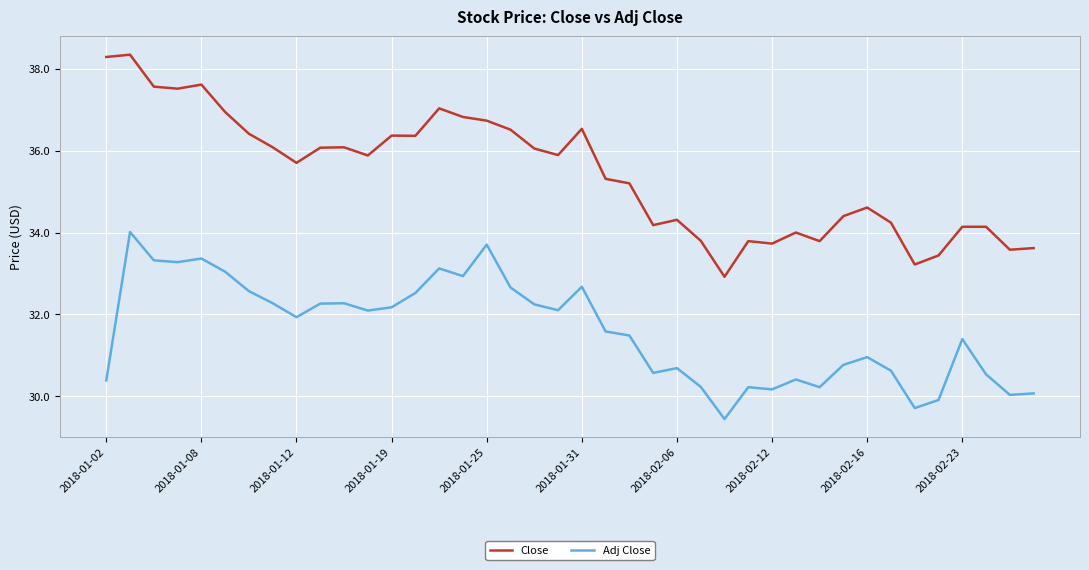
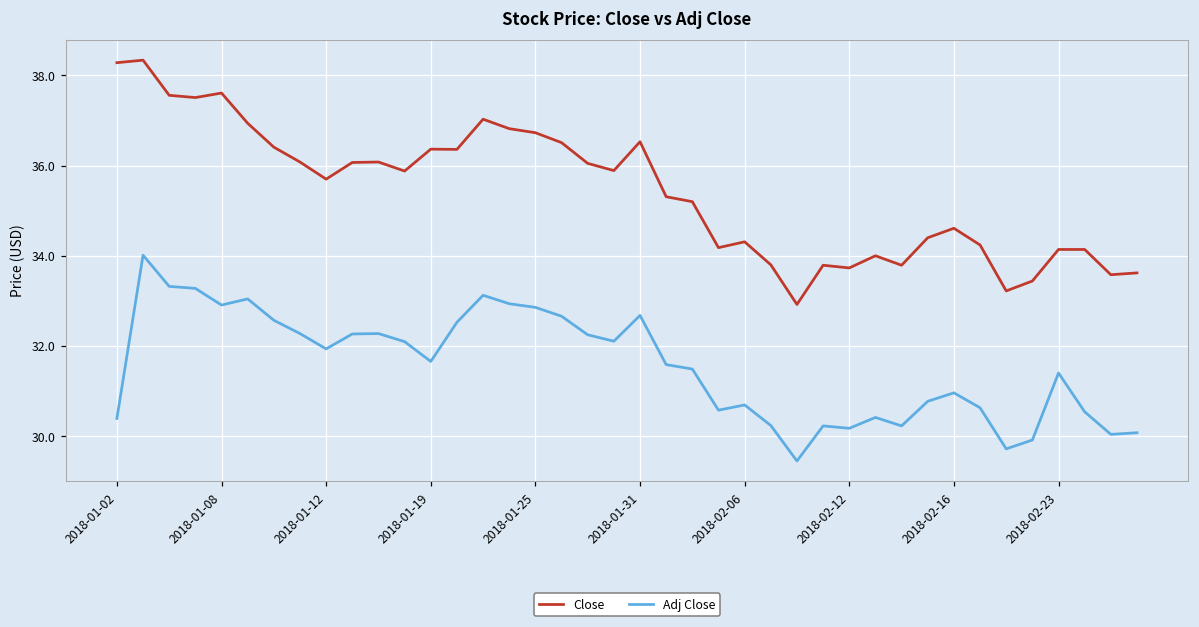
  {
    "Close": {
      "2018-01-02": 38.3,
      "2018-01-08": 37.6,
      "2018-01-12": 35.7,
      "2018-01-19": 36.4,
      "2018-01-25": 36.7,
      "2018-01-31": 36.5,
      "2018-02-06": 34.3,
      "2018-02-12": 33.7,
      "2018-02-16": 34.6,
      "2018-02-23": 34.1
    },
    "Adj Close": {
      "2018-01-02": 30.4,
-     "2018-01-08": 33.4,
+     "2018-01-08": 32.9,
      "2018-01-12": 31.9,
-     "2018-01-19": 32.2,
-     "2018-01-25": 33.7,
+     "2018-01-19": 31.7,
+     "2018-01-25": 32.9,
      "2018-01-31": 32.7,
      "2018-02-06": 30.7,
      "2018-02-12": 30.2,
      "2018-02-16": 31.0,
      "2018-02-23": 31.4
    }
  }
